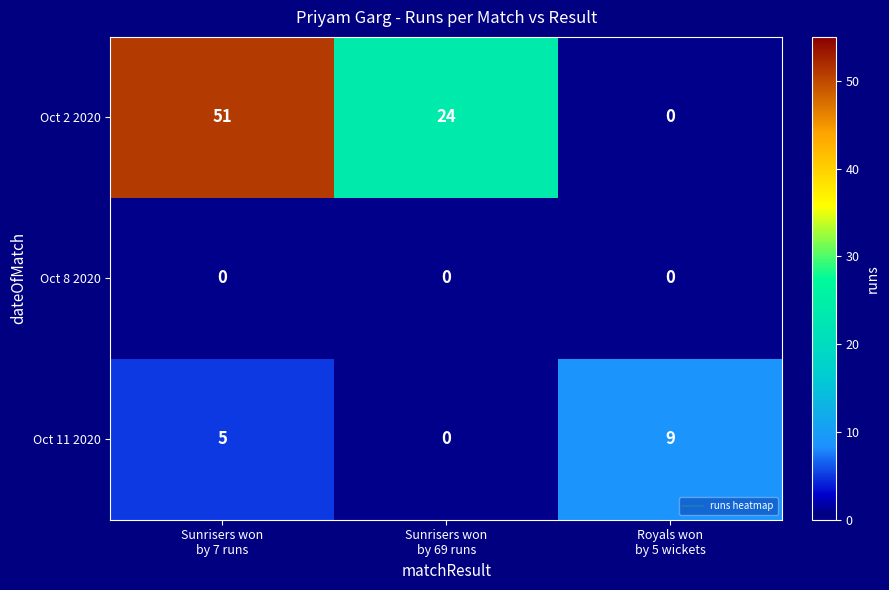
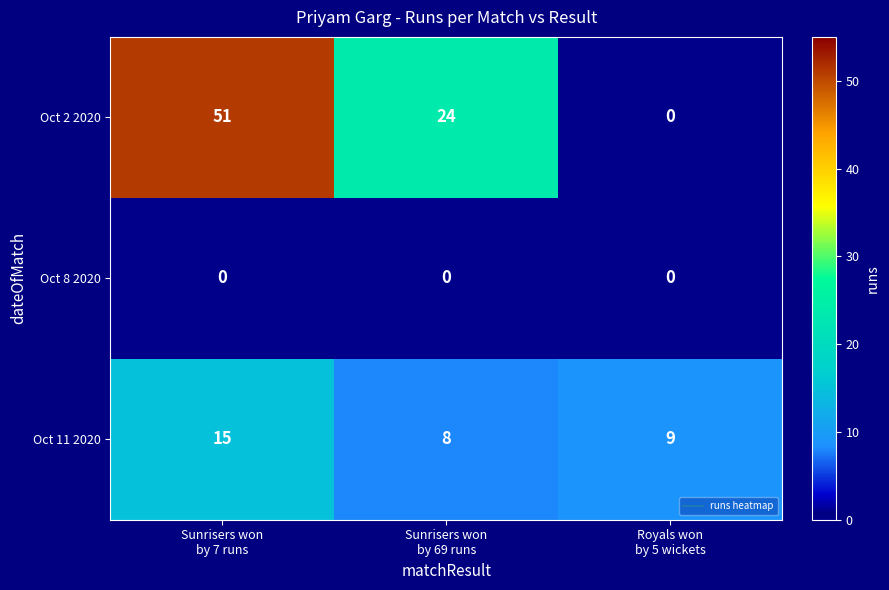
  {
    "Oct 2 2020": {
      "Sunrisers won by 7 runs": 51,
      "Sunrisers won by 69 runs": 24,
      "Royals won by 5 wickets": 0
    },
    "Oct 8 2020": {
      "Sunrisers won by 7 runs": 0,
      "Sunrisers won by 69 runs": 0,
      "Royals won by 5 wickets": 0
    },
    "Oct 11 2020": {
-     "Sunrisers won by 7 runs": 5,
-     "Sunrisers won by 69 runs": 0,
+     "Sunrisers won by 7 runs": 15,
+     "Sunrisers won by 69 runs": 8,
      "Royals won by 5 wickets": 9
    }
  }
